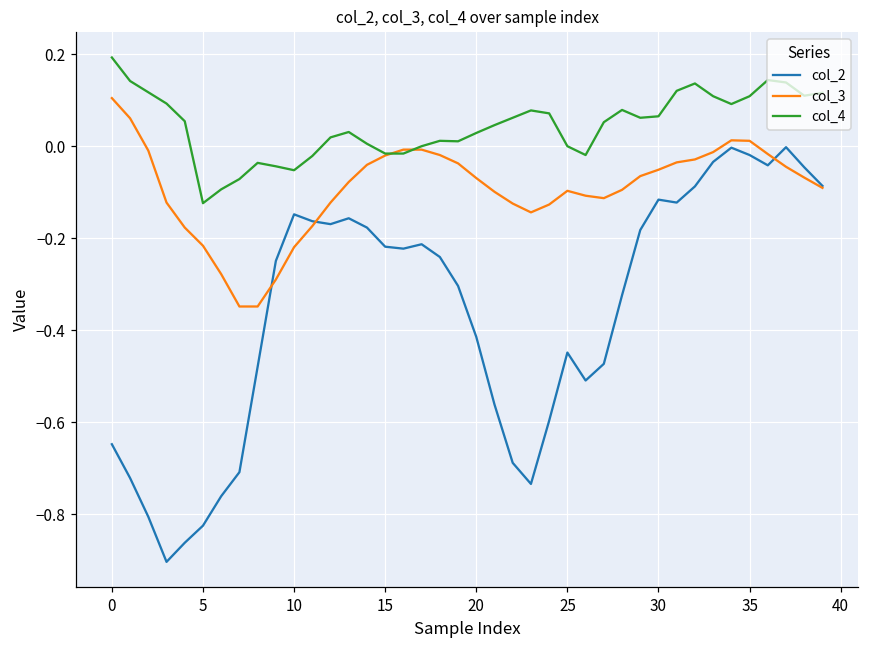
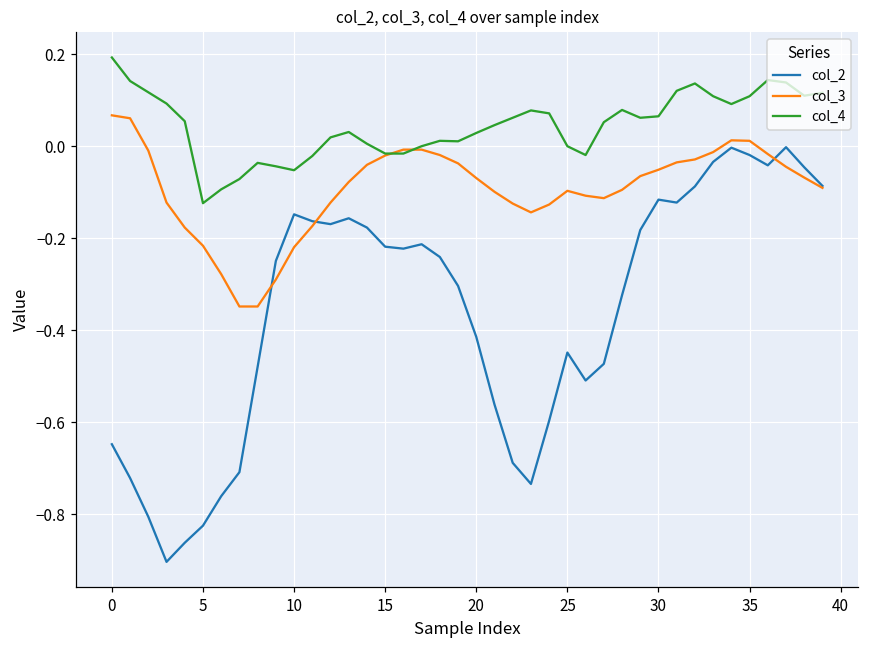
  {
    "col_2": {
      "0": -0.65,
      "5": -0.82,
      "10": -0.15,
      "15": -0.22,
      "20": -0.41,
      "25": -0.45,
      "30": -0.12,
      "35": -0.02
    },
    "col_3": {
-     "0": 0.10,
+     "0": 0.07,
      "5": -0.22,
      "10": -0.22,
      "20": -0.07,
      "25": -0.10,
      "30": -0.05,
      "35": 0.01
    },
    "col_4": {
      "0": 0.19,
      "5": -0.12,
      "10": -0.05,
      "20": 0.03,
      "25": 0.00,
      "30": 0.06,
      "35": 0.11
    }
  }
